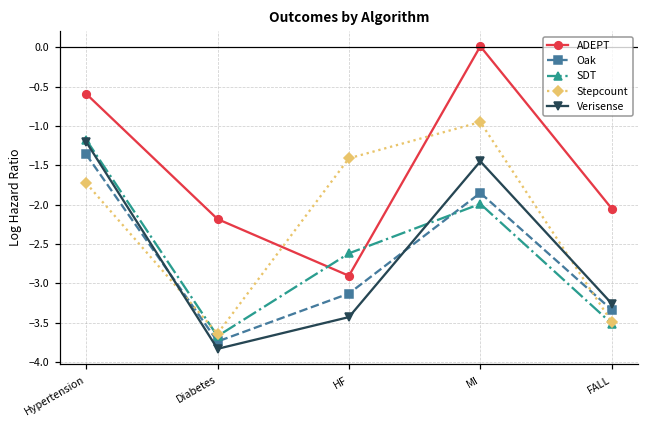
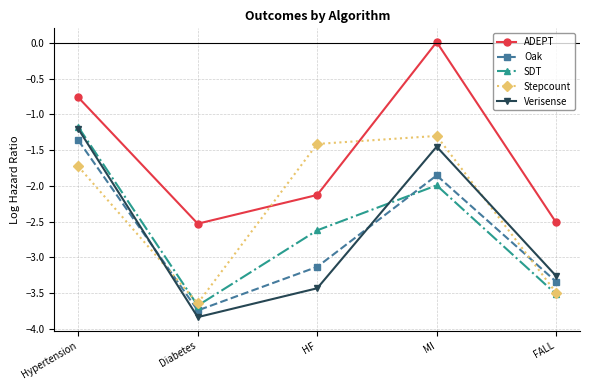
  {
    "ADEPT": {
-     "Hypertension": -0.6,
-     "Diabetes": -2.2,
-     "HF": -2.9,
+     "Hypertension": -0.8,
+     "Diabetes": -2.5,
+     "HF": -2.1,
      "MI": 0.0,
-     "FALL": -2.1
+     "FALL": -2.5
    },
    "Stepcount": {
      "Hypertension": -1.7,
      "HF": -1.4,
-     "MI": -1.0
+     "MI": -1.3
    },
    "Verisense": {
      "Diabetes": -3.8,
      "HF": -3.4,
      "MI": -1.5,
      "FALL": -3.3
    }
  }
